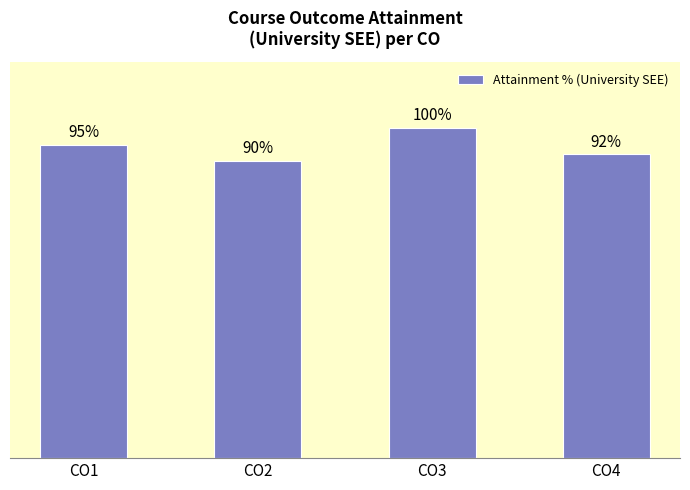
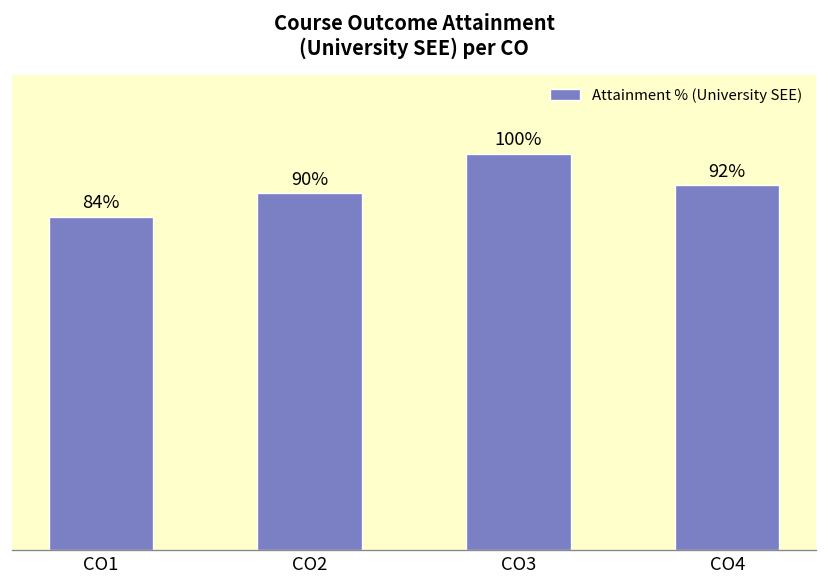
  {
-   "CO1": "95%",
+   "CO1": "84%",
    "CO2": "90%",
    "CO3": "100%",
    "CO4": "92%"
  }
